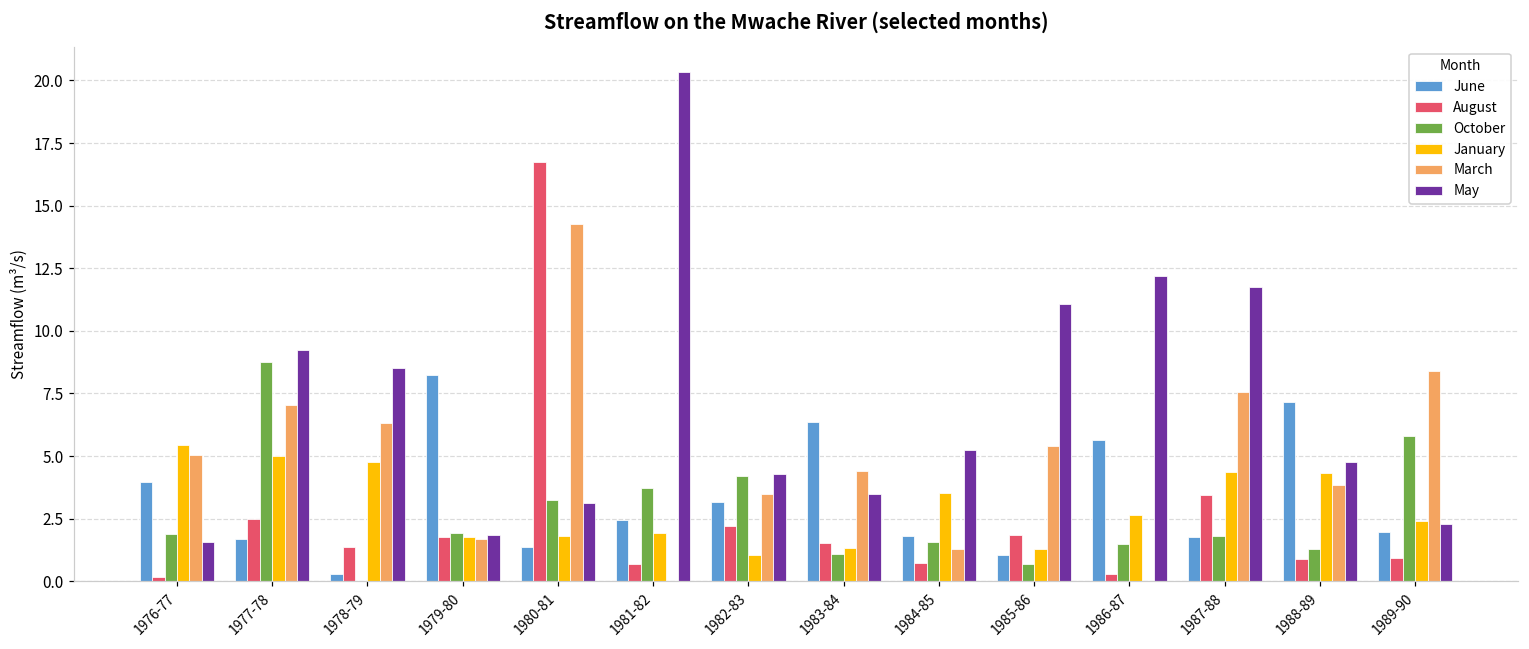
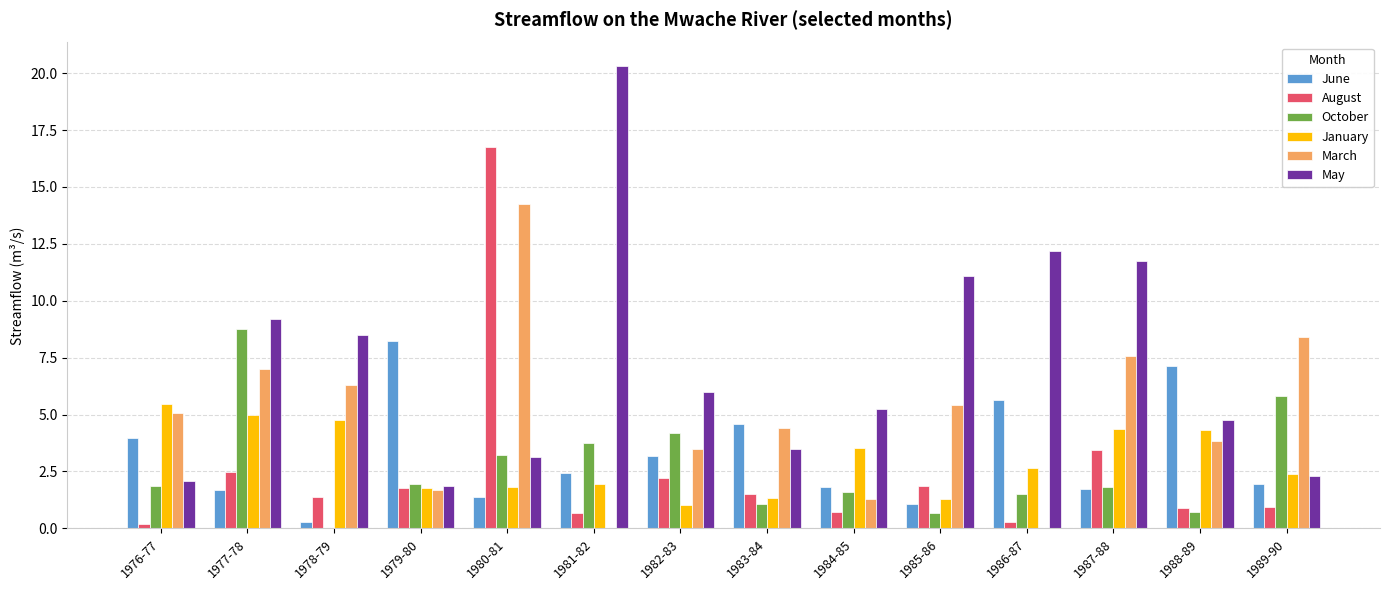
  {
    "June": {
      "1976-77": 4.0,
      "1977-78": 1.7,
      "1978-79": 0.3,
      "1979-80": 8.2,
      "1980-81": 1.4,
      "1981-82": 2.4,
      "1982-83": 3.2,
-     "1983-84": 6.4,
+     "1983-84": 4.6,
      "1984-85": 1.8,
      "1985-86": 1.1,
      "1986-87": 5.7,
      "1987-88": 1.8,
      "1988-89": 7.1,
      "1989-90": 2.0
    },
    "August": {
      "1976-77": 0.2,
      "1977-78": 2.5,
      "1978-79": 1.4,
      "1979-80": 1.8,
      "1980-81": 16.8,
      "1981-82": 0.7,
      "1982-83": 2.2,
      "1983-84": 1.5,
      "1984-85": 0.7,
      "1985-86": 1.8,
      "1986-87": 0.3,
      "1987-88": 3.5,
      "1988-89": 0.9,
      "1989-90": 0.9
    },
    "October": {
      "1976-77": 1.9,
      "1977-78": 8.8,
      "1978-79": 0.0,
      "1979-80": 1.9,
      "1980-81": 3.2,
      "1981-82": 3.7,
      "1982-83": 4.2,
      "1983-84": 1.1,
      "1984-85": 1.6,
      "1985-86": 0.7,
      "1986-87": 1.5,
      "1987-88": 1.8,
-     "1988-89": 1.3,
+     "1988-89": 0.7,
      "1989-90": 5.8
    },
    "January": {
      "1976-77": 5.5,
      "1977-78": 5.0,
      "1978-79": 4.8,
      "1979-80": 1.8,
      "1980-81": 1.8,
      "1981-82": 1.9,
      "1982-83": 1.0,
      "1983-84": 1.3,
      "1984-85": 3.5,
      "1985-86": 1.3,
      "1986-87": 2.7,
      "1987-88": 4.4,
      "1988-89": 4.3,
      "1989-90": 2.4
    },
    "March": {
      "1976-77": 5.1,
      "1977-78": 7.0,
      "1978-79": 6.3,
      "1979-80": 1.7,
      "1980-81": 14.3,
      "1982-83": 3.5,
      "1983-84": 4.4,
      "1984-85": 1.3,
      "1985-86": 5.4,
      "1986-87": 0.0,
      "1987-88": 7.6,
      "1988-89": 3.9,
      "1989-90": 8.4
    },
    "May": {
-     "1976-77": 1.6,
+     "1976-77": 2.1,
      "1977-78": 9.2,
      "1978-79": 8.5,
      "1979-80": 1.9,
      "1980-81": 3.1,
      "1981-82": 20.3,
-     "1982-83": 4.3,
+     "1982-83": 6.0,
      "1983-84": 3.5,
      "1984-85": 5.2,
      "1985-86": 11.1,
      "1986-87": 12.2,
      "1987-88": 11.8,
      "1988-89": 4.8,
      "1989-90": 2.3
    }
  }
